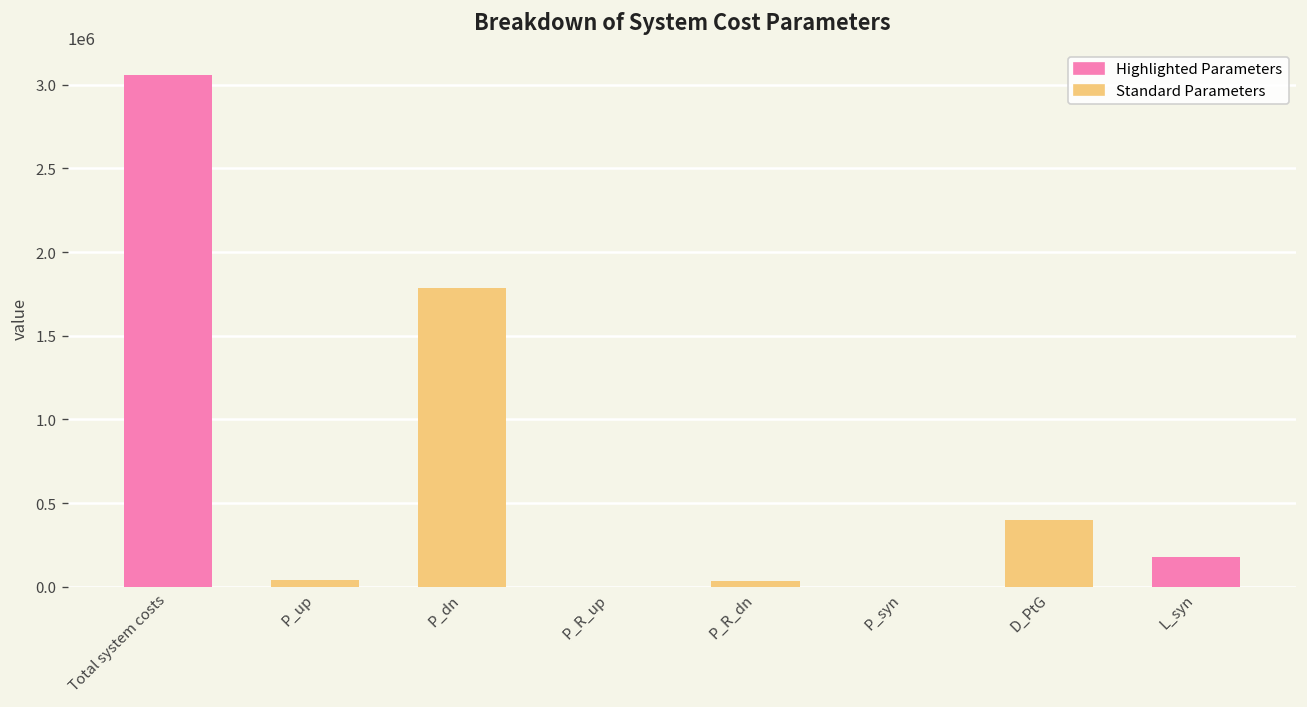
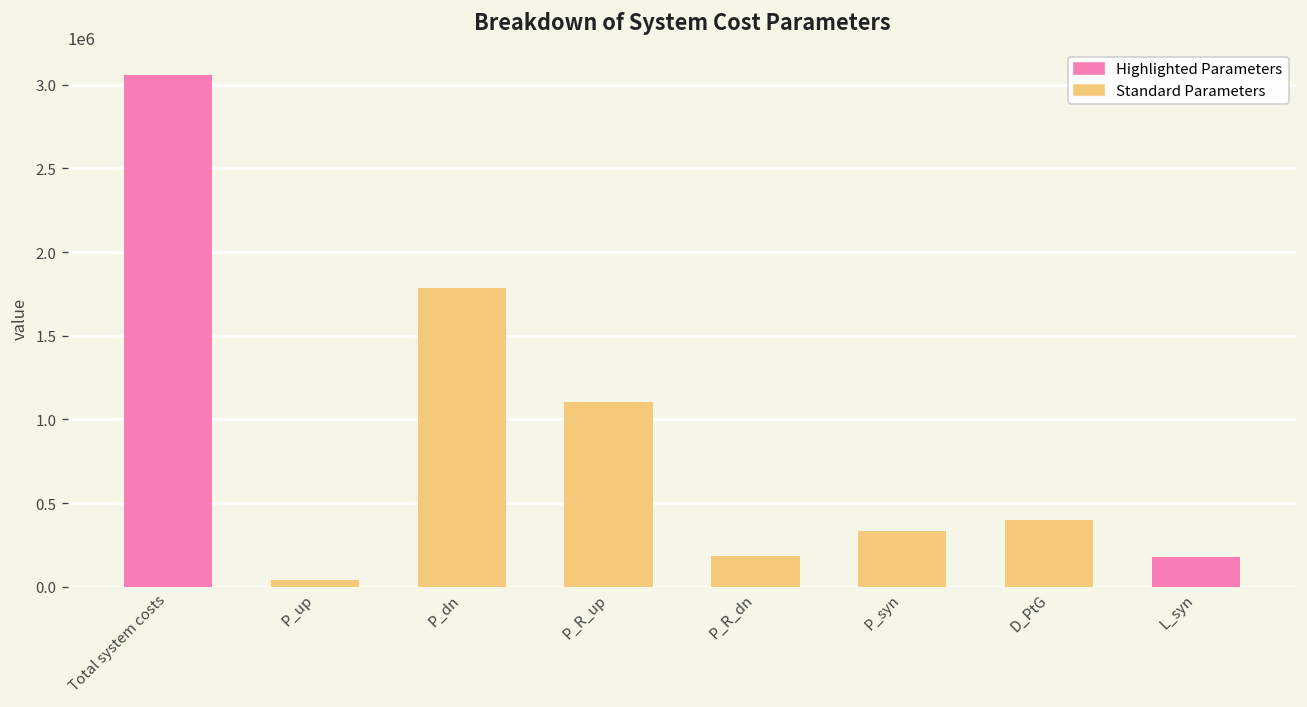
  {
    "Total system costs": 3060000,
    "P_up": 40000,
    "P_dn": 1790000,
-   "P_R_up": 0,
-   "P_R_dn": 40000,
-   "P_syn": 0,
+   "P_R_up": 1110000,
+   "P_R_dn": 190000,
+   "P_syn": 340000,
    "D_PtG": 400000,
    "L_syn": 180000
  }
